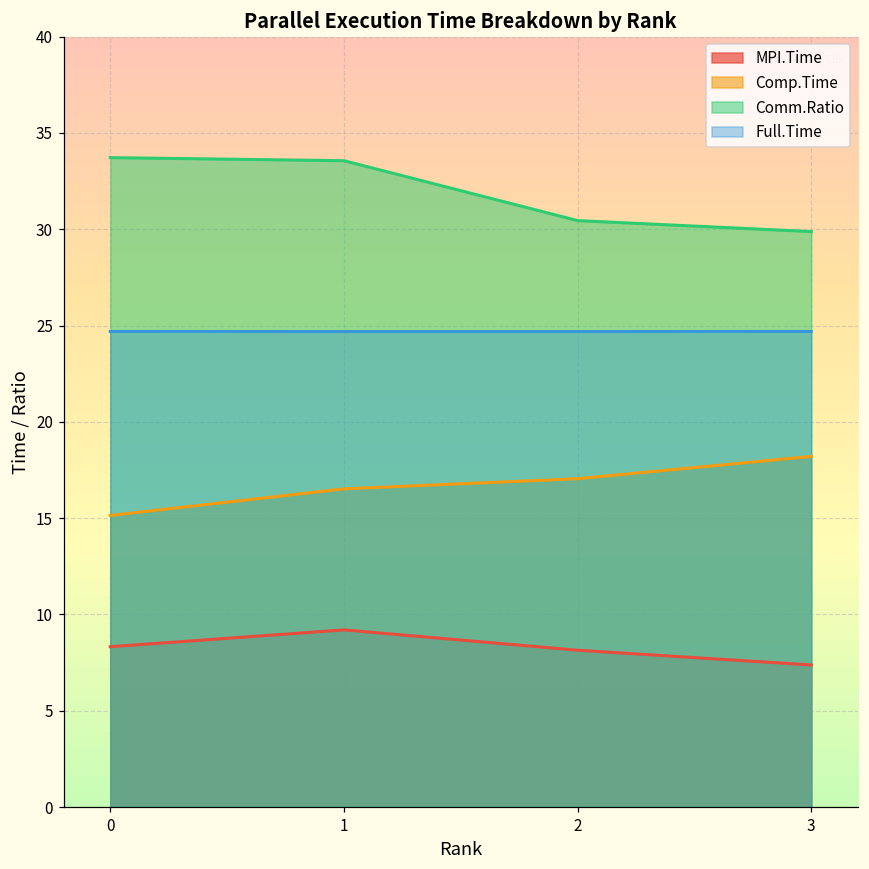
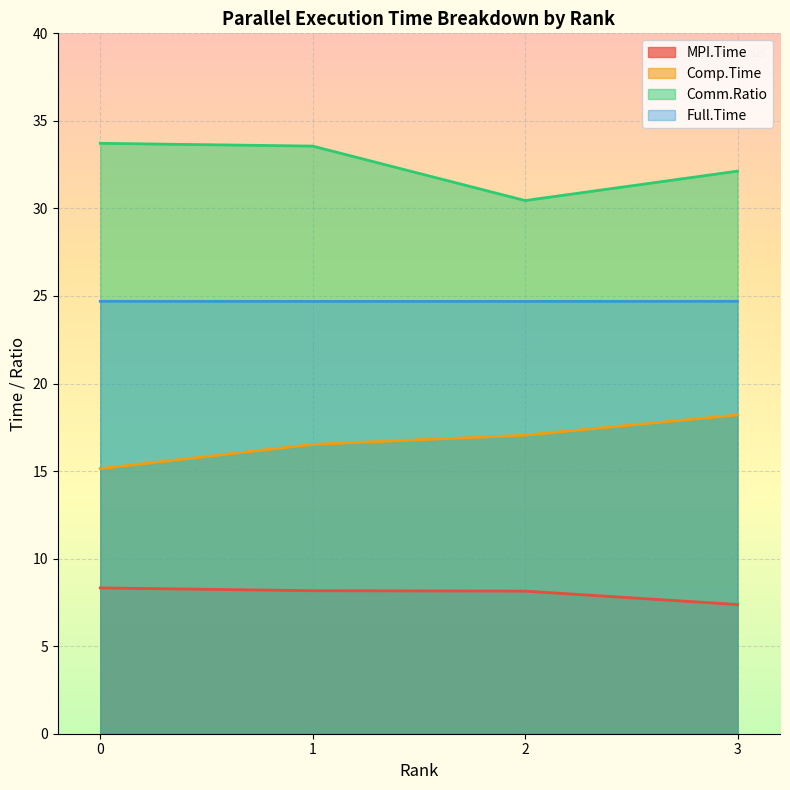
  {
    "MPI.Time": {
      "0": 8.3,
-     "1": 9.2,
+     "1": 8.2,
      "2": 8.1,
      "3": 7.4
    },
    "Comp.Time": {
      "0": 15.1,
      "1": 16.5,
      "2": 17.0,
      "3": 18.2
    },
    "Comm.Ratio": {
      "0": 33.7,
      "1": 33.6,
      "2": 30.5,
-     "3": 29.9
+     "3": 32.1
    },
    "Full.Time": {
      "0": 24.7,
      "1": 24.7,
      "2": 24.7,
      "3": 24.7
    }
  }
